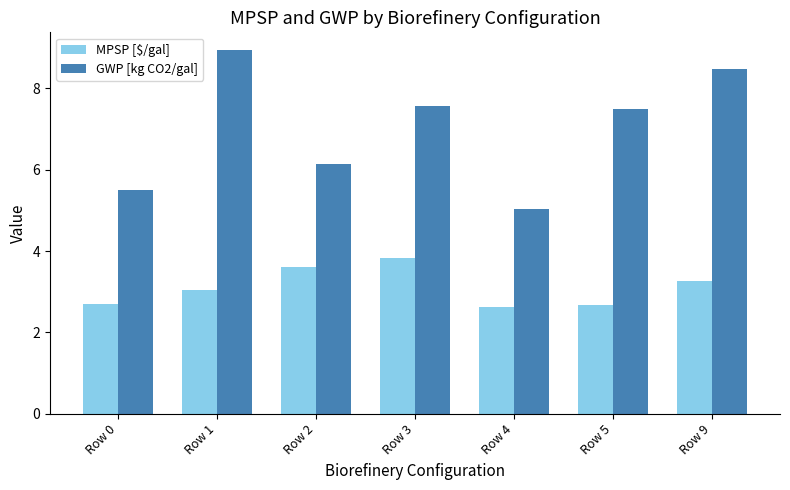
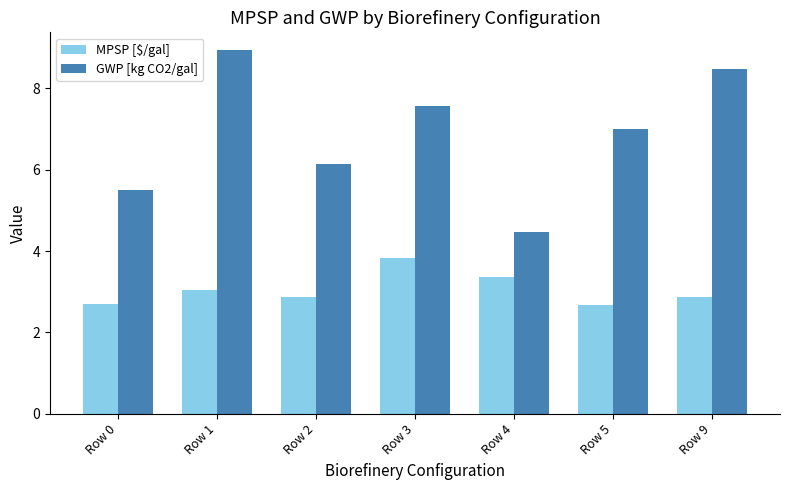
  {
    "MPSP [$/gal]": {
      "Row 0": 2.7,
      "Row 1": 3.0,
-     "Row 2": 3.6,
+     "Row 2": 2.9,
      "Row 3": 3.8,
-     "Row 4": 2.6,
+     "Row 4": 3.4,
      "Row 5": 2.7,
-     "Row 9": 3.3
+     "Row 9": 2.9
    },
    "GWP [kg CO2/gal]": {
      "Row 0": 5.5,
      "Row 1": 8.9,
      "Row 2": 6.1,
      "Row 3": 7.6,
-     "Row 4": 5.0,
-     "Row 5": 7.5,
+     "Row 4": 4.5,
+     "Row 5": 7.0,
      "Row 9": 8.5
    }
  }
